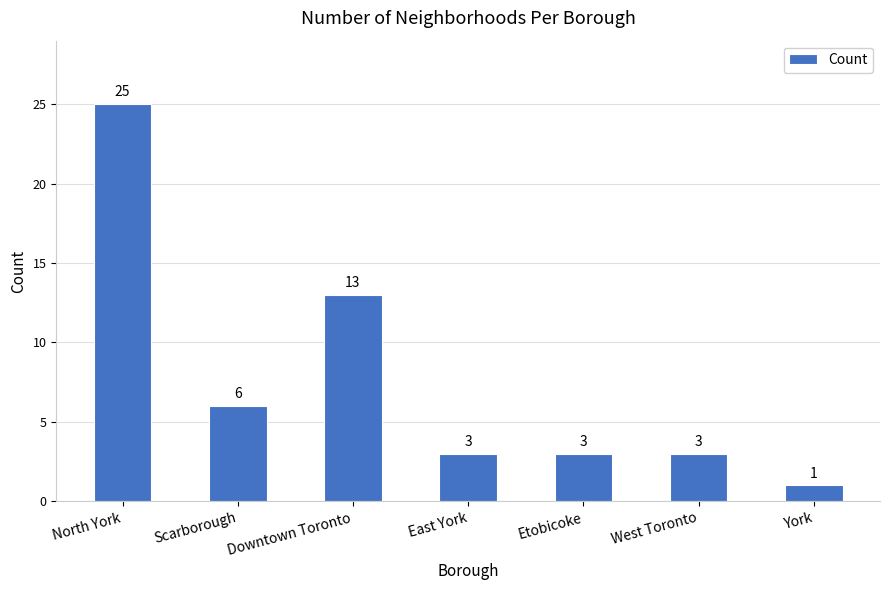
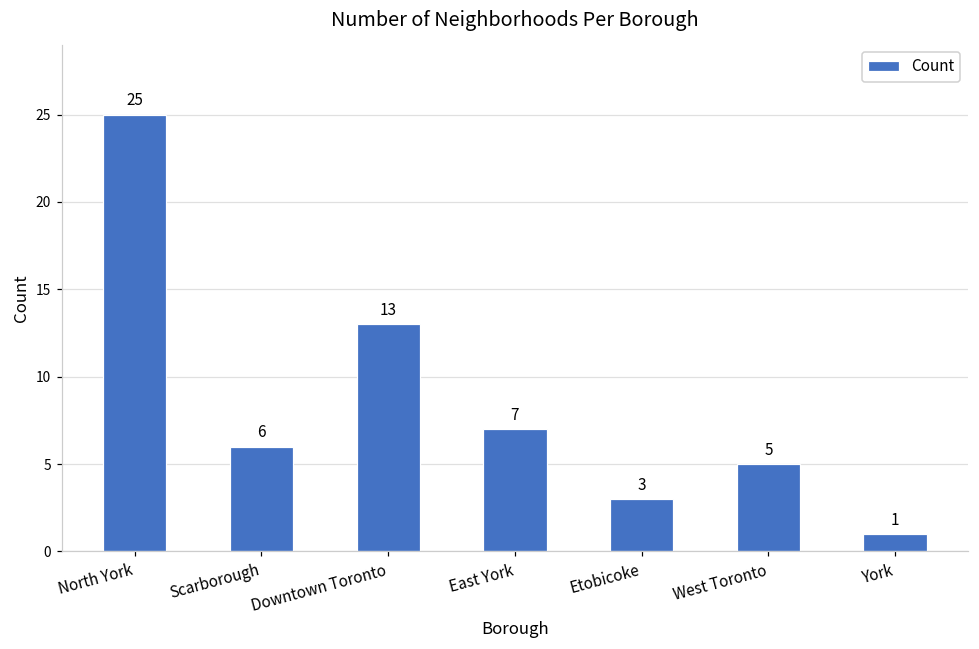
  {
    "North York": 25,
    "Scarborough": 6,
    "Downtown Toronto": 13,
-   "East York": 3,
+   "East York": 7,
    "Etobicoke": 3,
-   "West Toronto": 3,
+   "West Toronto": 5,
    "York": 1
  }
